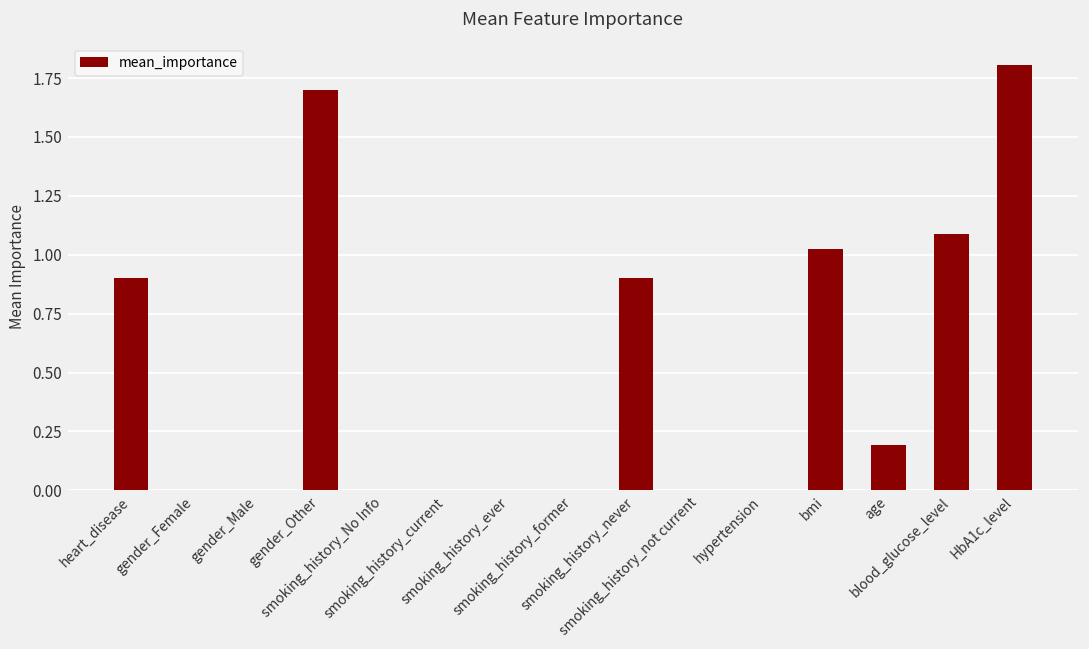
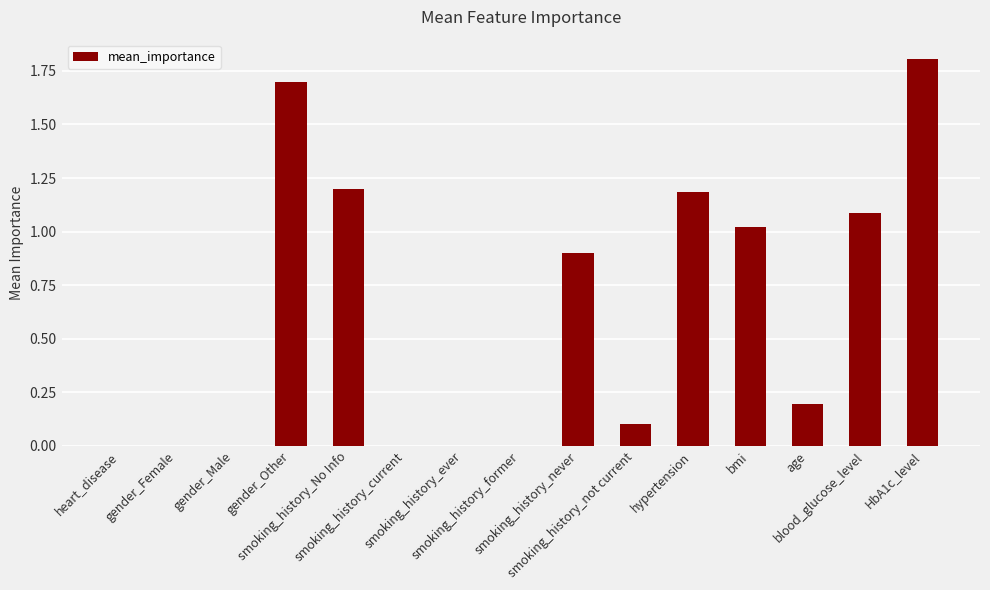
  {
-   "heart_disease": 0.9,
+   "heart_disease": 0.0,
    "gender_Female": 0.00,
    "gender_Male": 0.00,
    "gender_Other": 1.70,
-   "smoking_history_No Info": 0.0,
+   "smoking_history_No Info": 1.2,
    "smoking_history_current": 0.00,
    "smoking_history_ever": 0.00,
    "smoking_history_former": 0.00,
    "smoking_history_never": 0.90,
-   "smoking_history_not current": 0.0,
-   "hypertension": 0.00,
+   "smoking_history_not current": 0.1,
+   "hypertension": 1.19,
    "bmi": 1.02,
    "age": 0.19,
    "blood_glucose_level": 1.09,
    "HbA1c_level": 1.81
  }
